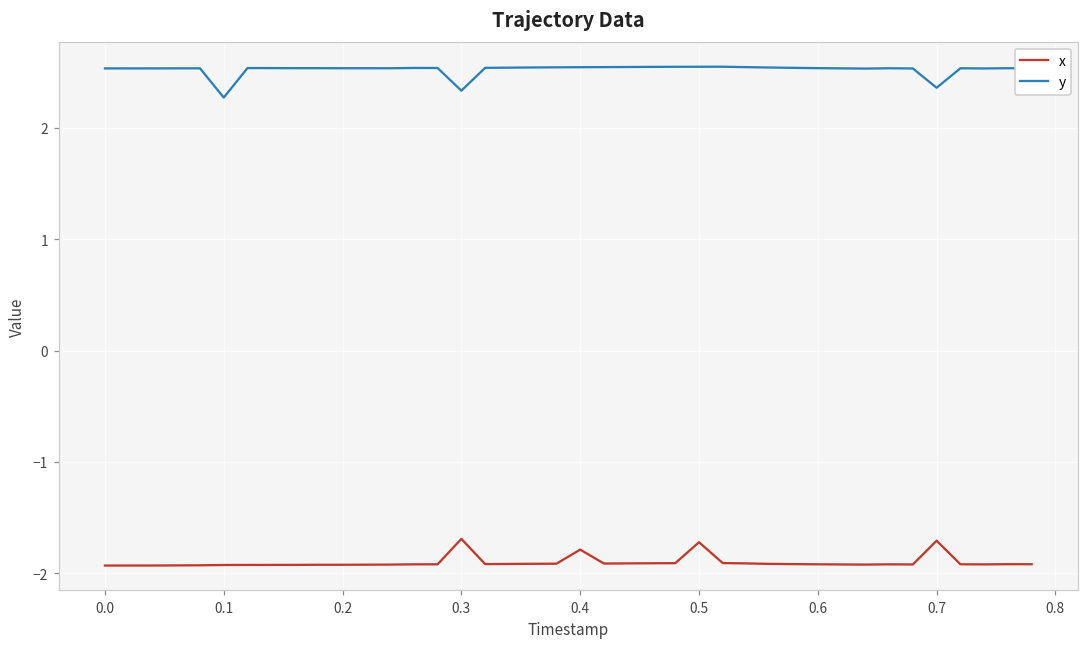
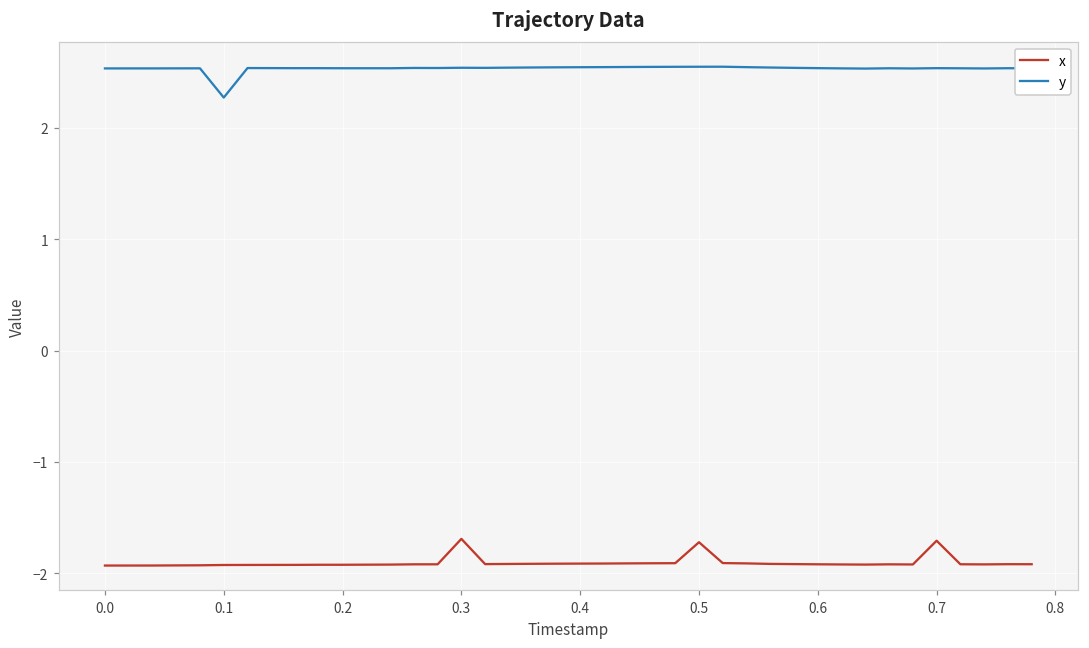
  {
    "x": {
      "0.0": -1.93,
      "0.1": -1.92,
      "0.2": -1.92,
      "0.3": -1.69,
-     "0.4": -1.79,
+     "0.4": -1.91,
      "0.5": -1.72,
      "0.6": -1.92,
      "0.7": -1.71
    },
    "y": {
      "0.0": 2.53,
      "0.1": 2.27,
      "0.2": 2.53,
-     "0.3": 2.33,
+     "0.3": 2.54,
      "0.4": 2.54,
      "0.5": 2.55,
      "0.6": 2.53,
-     "0.7": 2.36
+     "0.7": 2.53
    }
  }
